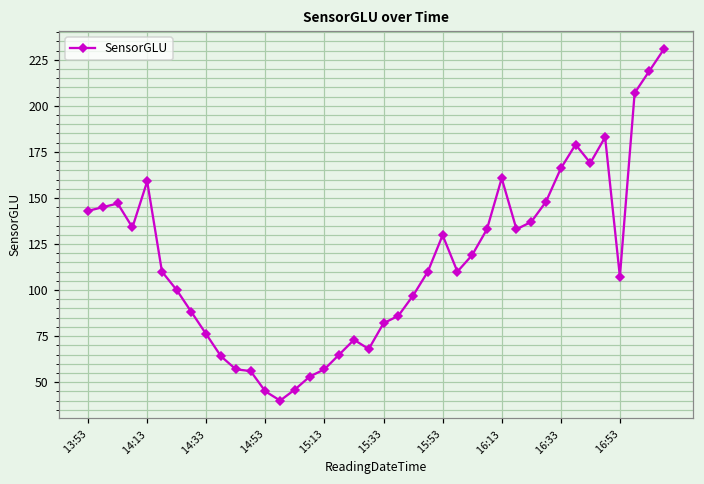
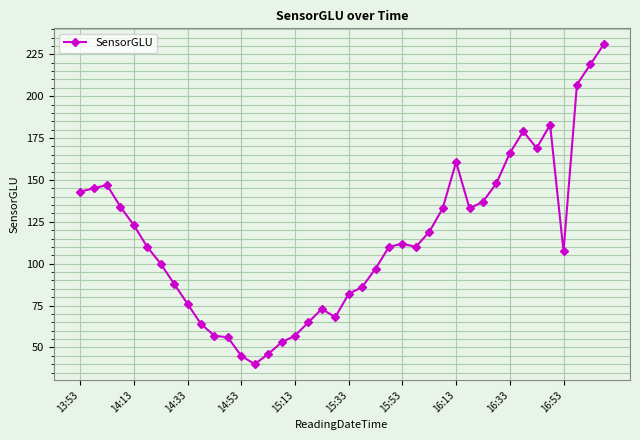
  {
    "13:53": 143,
-   "14:13": 159,
+   "14:13": 123,
    "14:33": 76,
    "14:53": 45,
    "15:13": 57,
    "15:33": 82,
-   "15:53": 130,
+   "15:53": 112,
    "16:13": 161,
    "16:33": 166,
    "16:53": 107
  }
